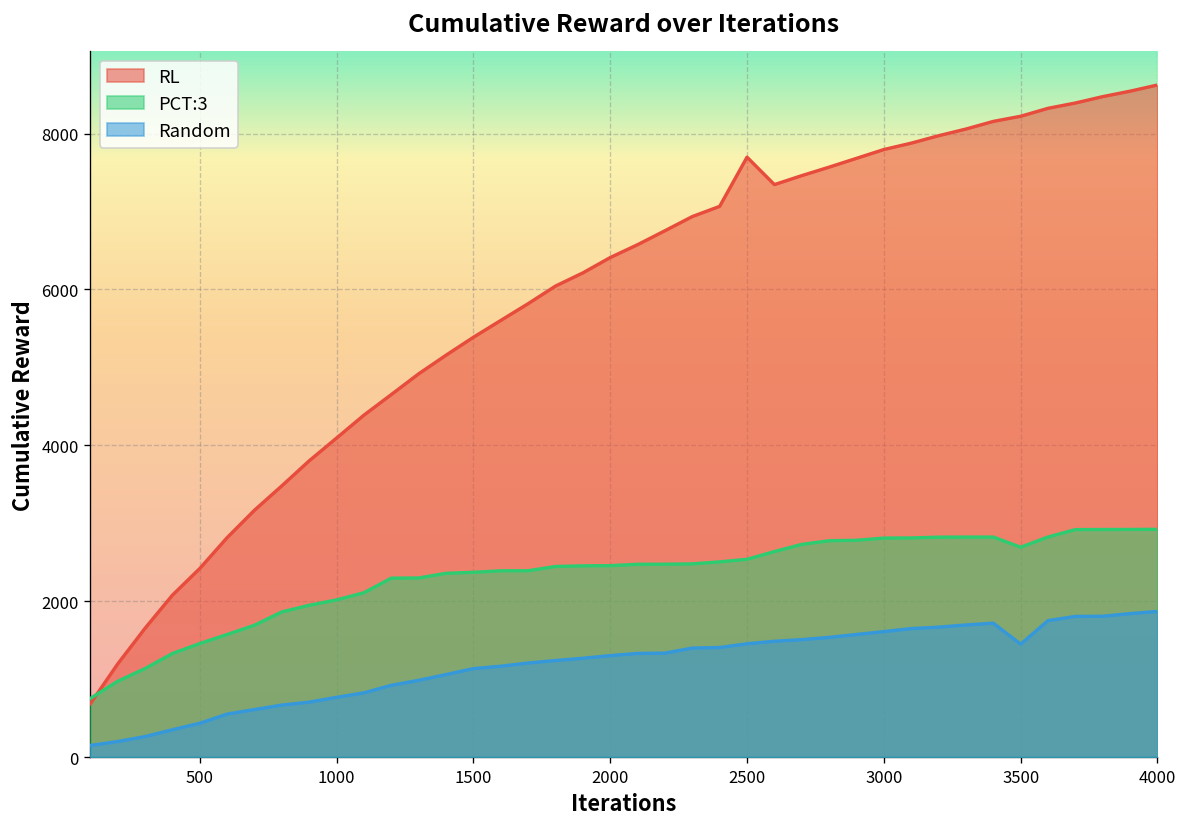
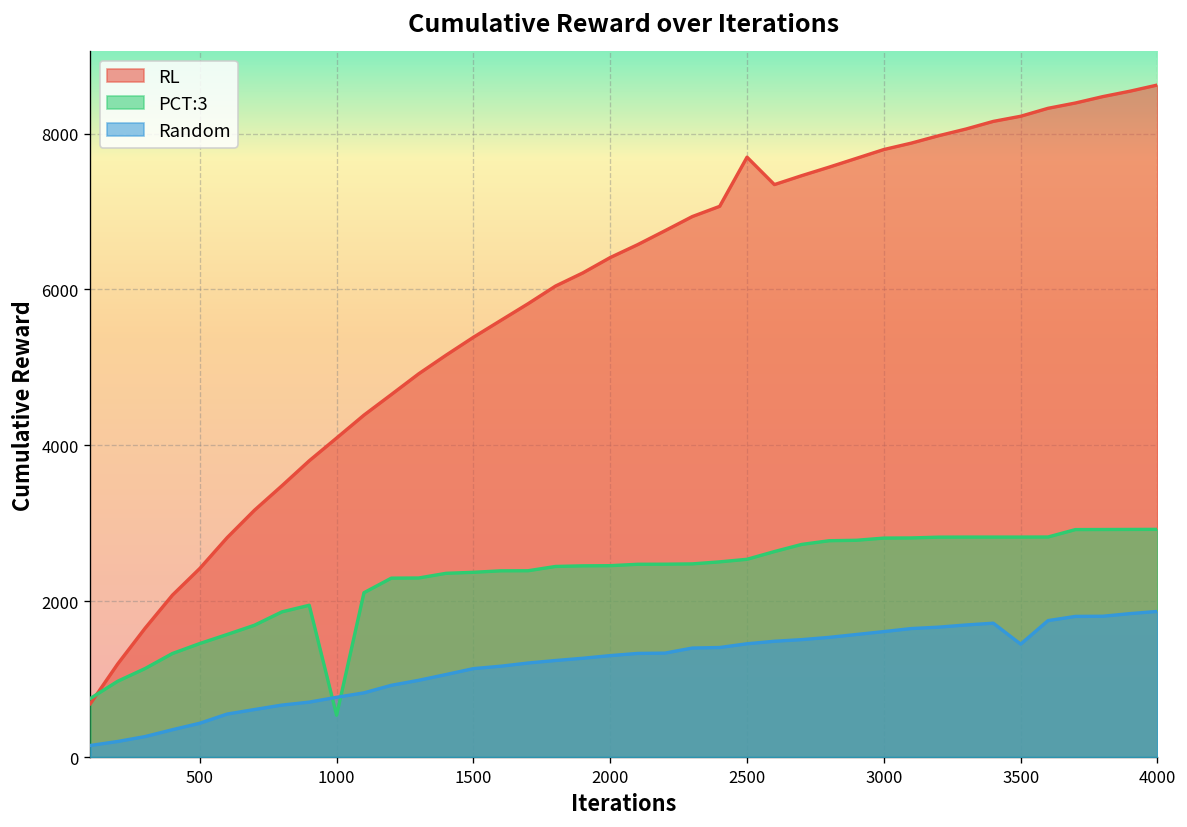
  {
    "RL": {
      "500": 2400,
      "1000": 4100,
      "1500": 5400,
      "2000": 6400,
      "2500": 7700,
      "3000": 7800,
      "3500": 8200,
      "4000": 8600
    },
    "PCT:3": {
      "500": 1500,
-     "1000": 2000,
+     "1000": 500,
      "1500": 2400,
      "2000": 2500,
      "2500": 2500,
      "3000": 2800,
-     "3500": 2700,
+     "3500": 2800,
      "4000": 2900
    },
    "Random": {
      "500": 400,
      "1000": 800,
      "1500": 1100,
      "2000": 1300,
      "2500": 1500,
      "3000": 1600,
      "3500": 1400,
      "4000": 1900
    }
  }
